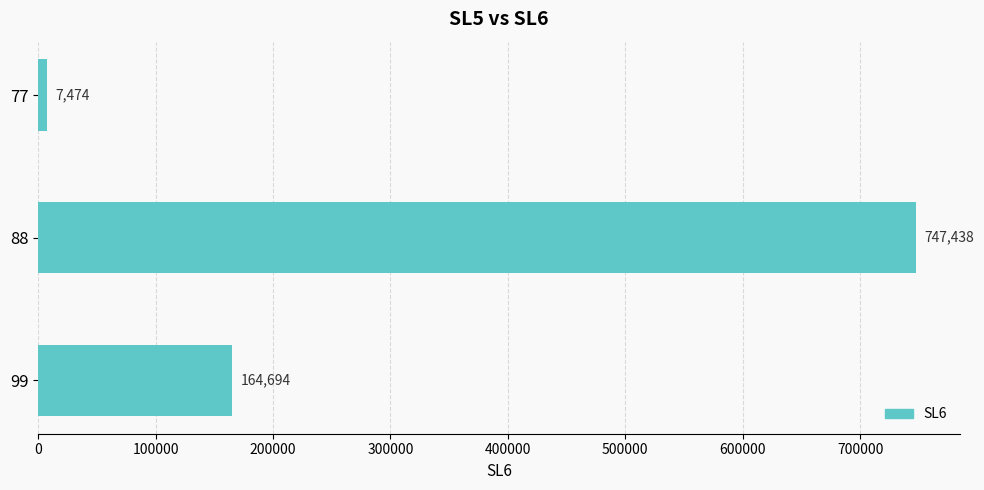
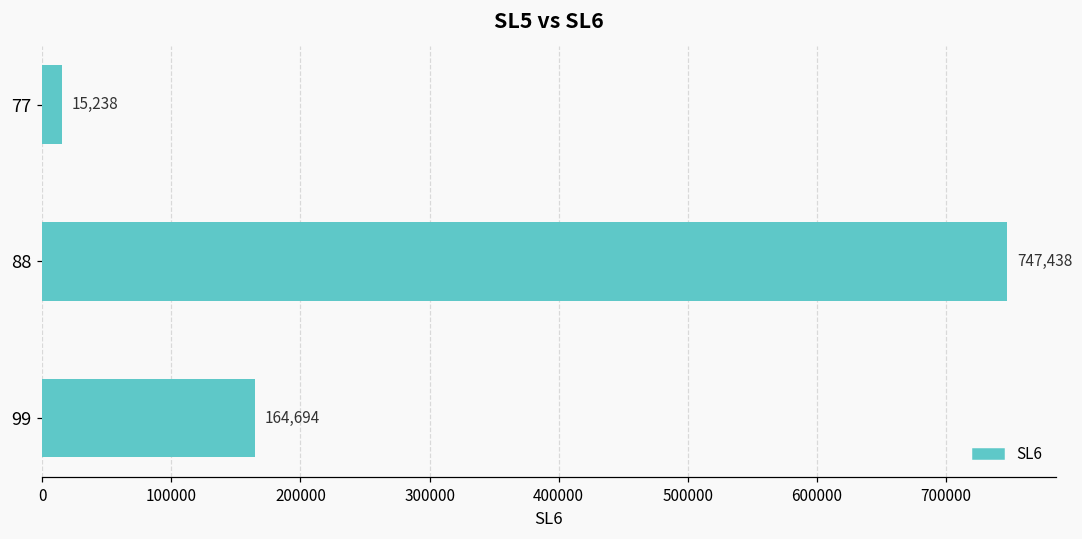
  {
-   "77": "7,474",
+   "77": "15,238",
    "88": "747,438",
    "99": "164,694"
  }
